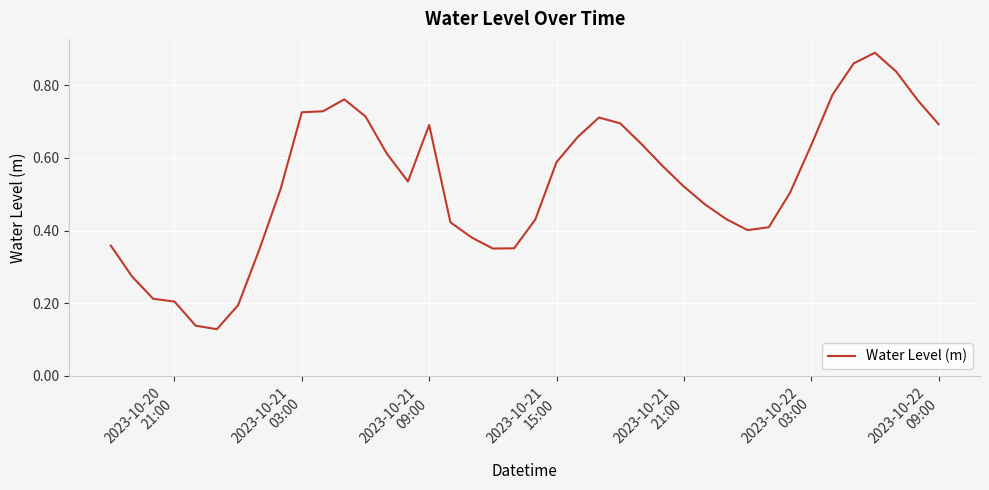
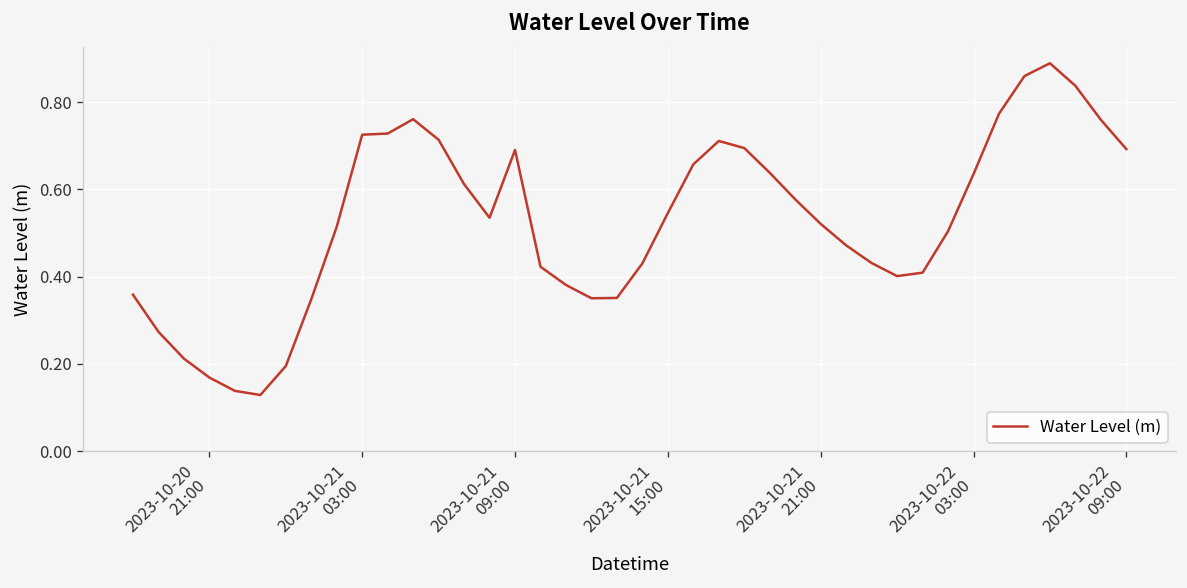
  {
-   "2023-10-20 21:00": 0.20,
+   "2023-10-20 21:00": 0.17,
    "2023-10-21 03:00": 0.73,
    "2023-10-21 09:00": 0.69,
-   "2023-10-21 15:00": 0.59,
+   "2023-10-21 15:00": 0.55,
    "2023-10-21 21:00": 0.52,
    "2023-10-22 03:00": 0.64,
    "2023-10-22 09:00": 0.69
  }
